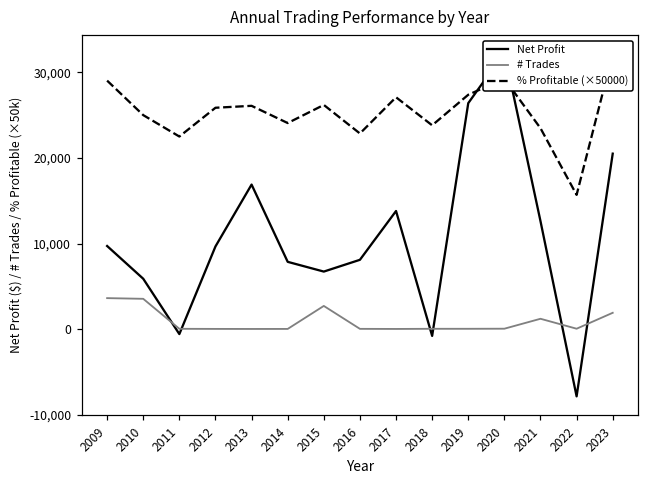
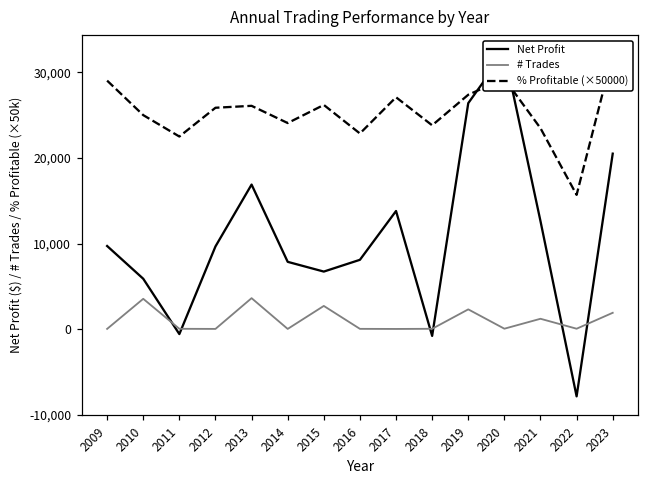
  {
    "# Trades": {
-     "2009": "4,000",
+     "2009": "0",
      "2010": "4,000",
      "2011": "0",
      "2012": "0",
-     "2013": "0",
+     "2013": "4,000",
      "2014": "0",
      "2015": "3,000",
      "2016": "0",
      "2017": "0",
      "2018": "0",
-     "2019": "0",
+     "2019": "2,000",
      "2020": "0",
      "2021": "1,000",
      "2022": "0",
      "2023": "2,000"
    }
  }
